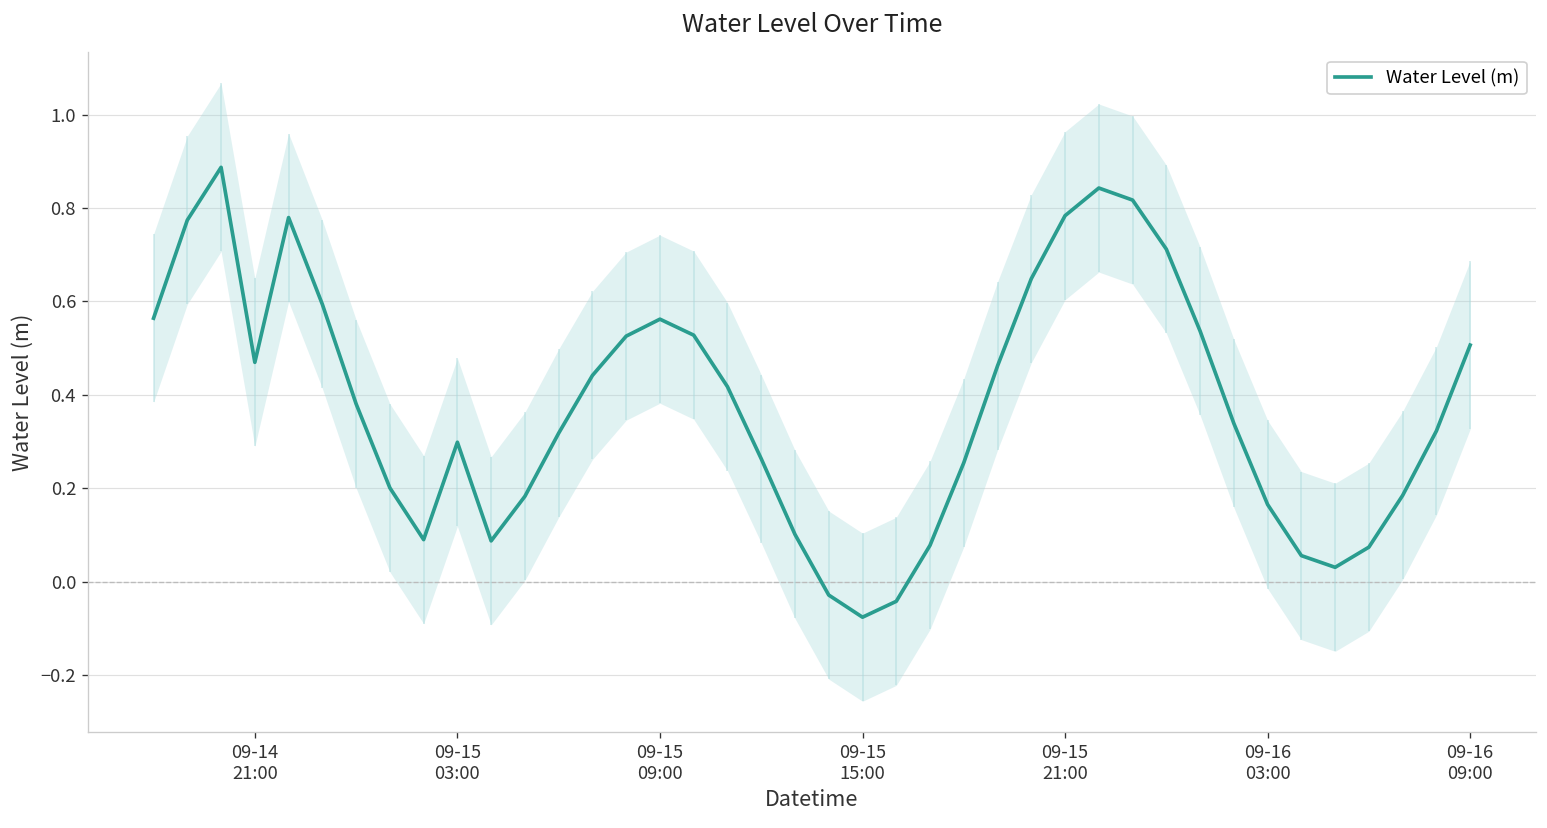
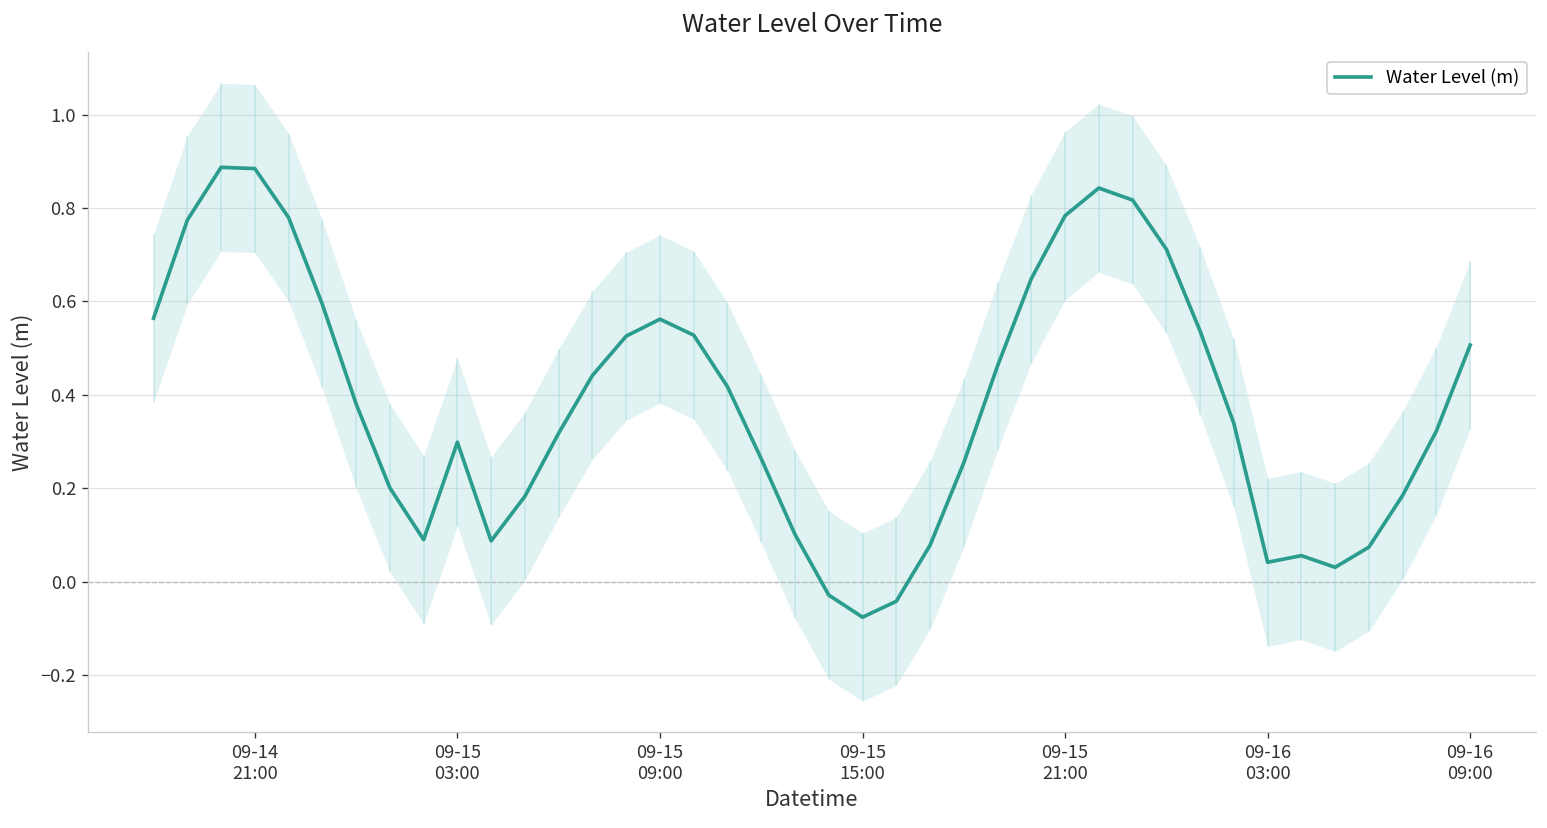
  {
    "Water Level (m)": {
-     "09-14 21:00": 0.47,
+     "09-14 21:00": 0.88,
      "09-15 03:00": 0.30,
      "09-15 09:00": 0.56,
      "09-15 15:00": -0.08,
      "09-15 21:00": 0.78,
-     "09-16 03:00": 0.17,
+     "09-16 03:00": 0.04,
      "09-16 09:00": 0.51
    }
  }
